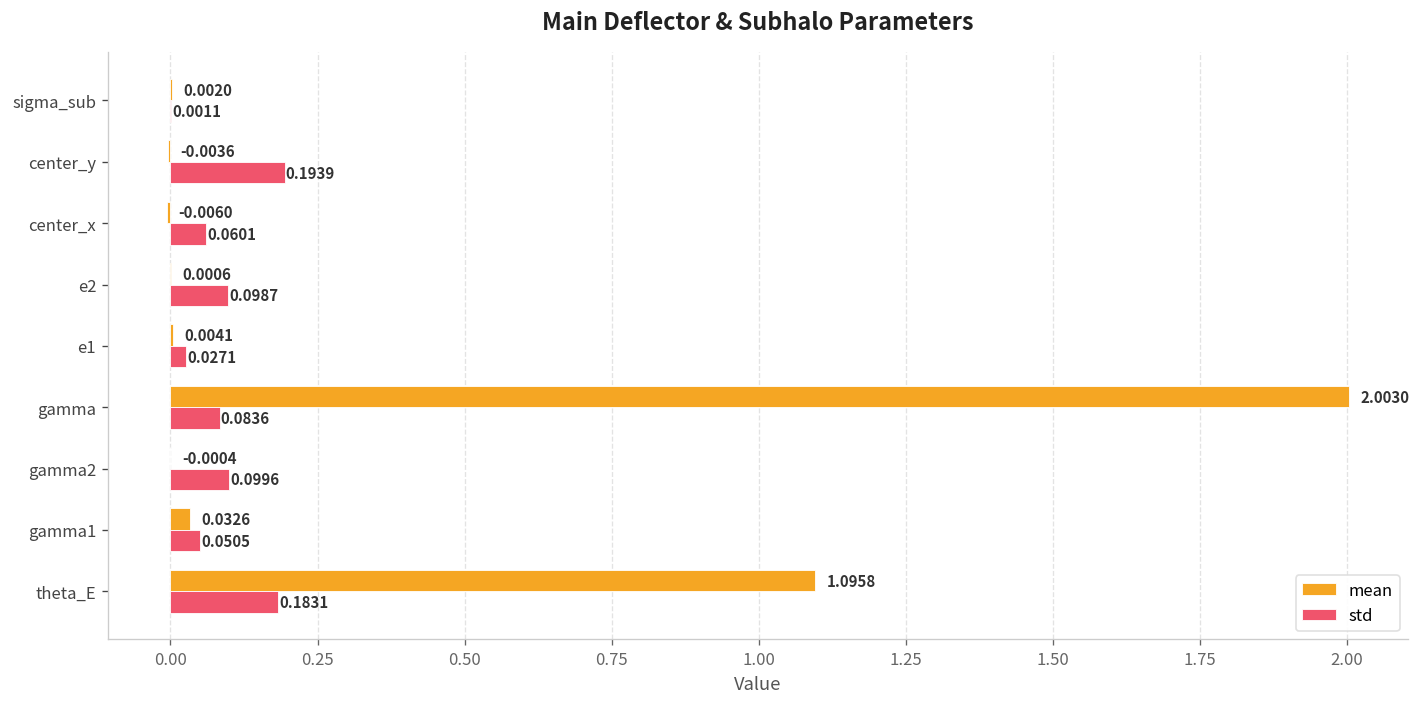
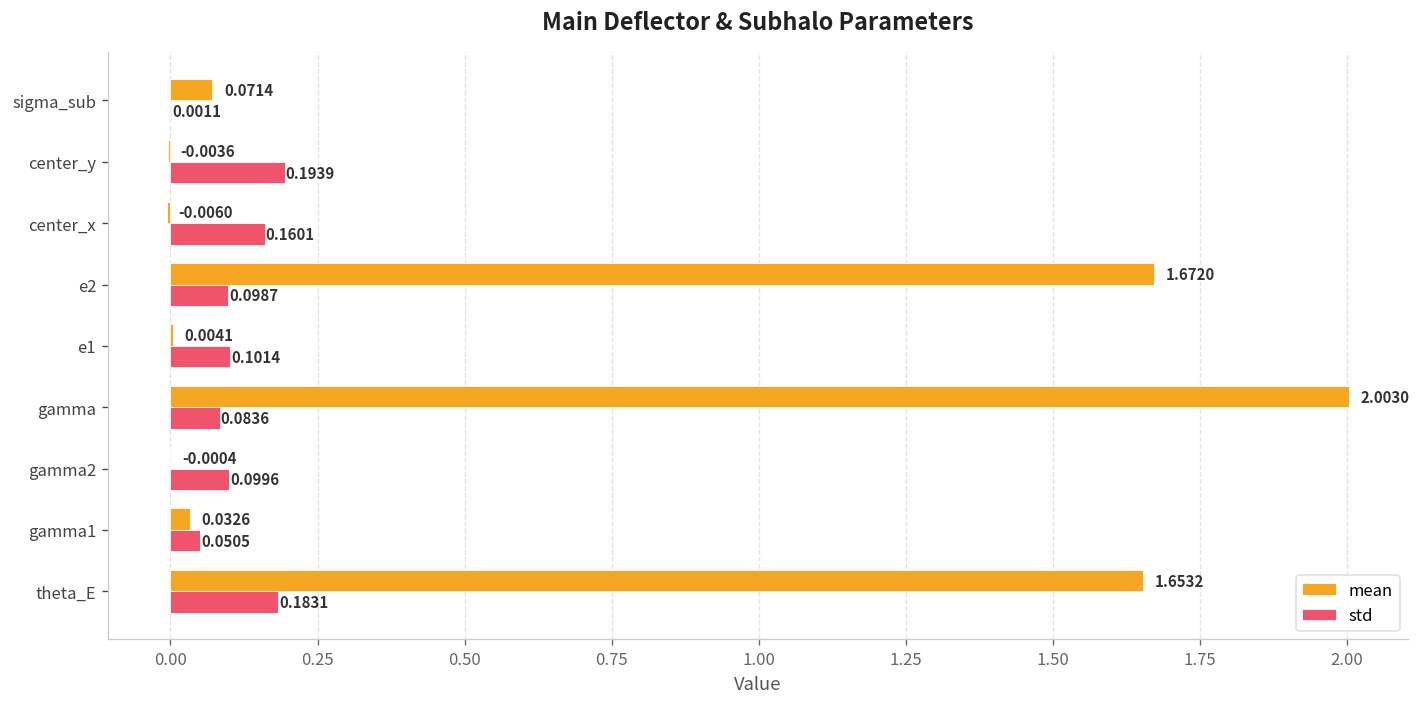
  {
    "mean": {
-     "sigma_sub": 0.0020,
+     "sigma_sub": 0.0714,
      "center_y": -0.0036,
      "center_x": -0.0060,
-     "e2": 0.0006,
+     "e2": 1.6720,
      "e1": 0.0041,
      "gamma": 2.0030,
      "gamma2": -0.0004,
      "gamma1": 0.0326,
-     "theta_E": 1.0958
+     "theta_E": 1.6532
    },
    "std": {
      "sigma_sub": 0.0011,
      "center_y": 0.1939,
-     "center_x": 0.0601,
+     "center_x": 0.1601,
      "e2": 0.0987,
-     "e1": 0.0271,
+     "e1": 0.1014,
      "gamma": 0.0836,
      "gamma2": 0.0996,
      "gamma1": 0.0505,
      "theta_E": 0.1831
    }
  }
